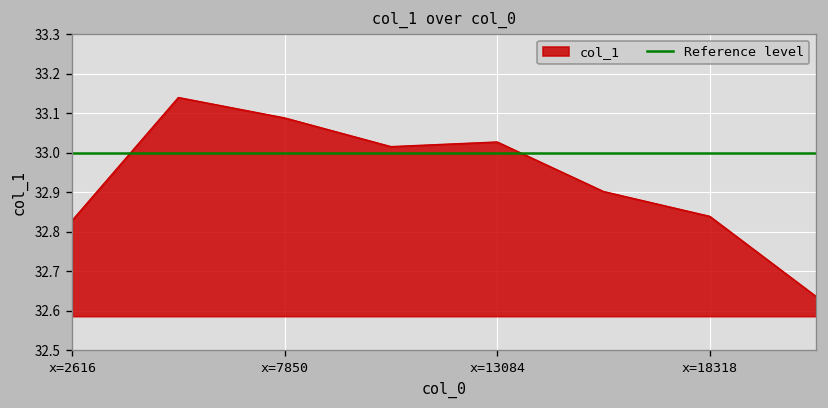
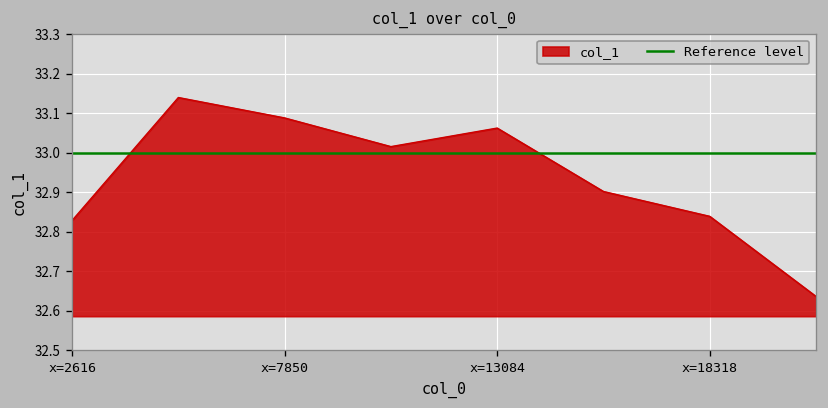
  {
    "x=2616": 32.83,
    "x=7850": 33.09,
-   "x=13084": 33.03,
+   "x=13084": 33.06,
    "x=18318": 32.84
  }
